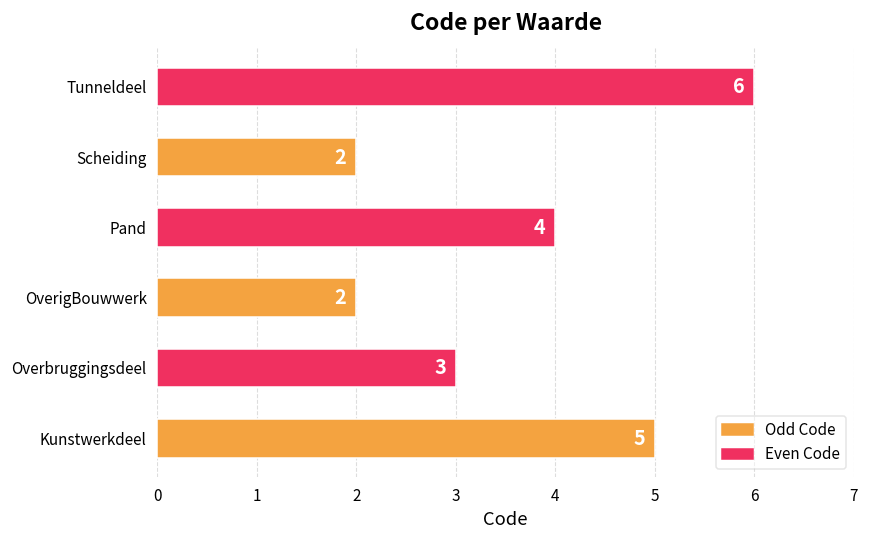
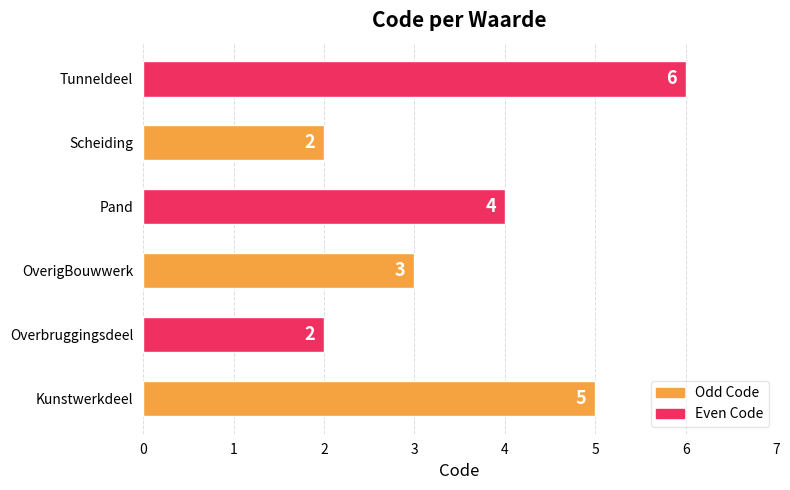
  {
    "Tunneldeel": 6,
    "Scheiding": 2,
    "Pand": 4,
-   "OverigBouwwerk": 2,
-   "Overbruggingsdeel": 3,
+   "OverigBouwwerk": 3,
+   "Overbruggingsdeel": 2,
    "Kunstwerkdeel": 5
  }
